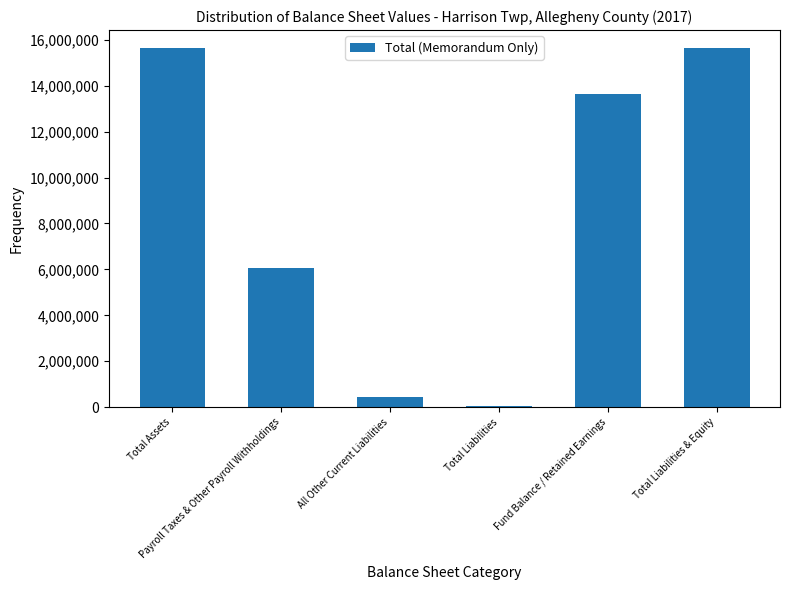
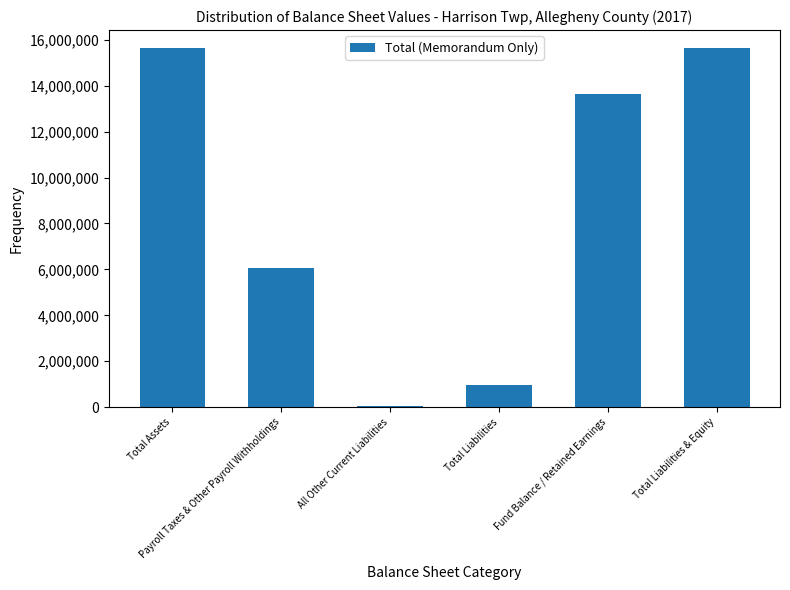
  {
    "Total Assets": "15,600,000",
    "Payroll Taxes & Other Payroll Withholdings": "6,100,000",
-   "All Other Current Liabilities": "400,000",
-   "Total Liabilities": "100,000",
+   "All Other Current Liabilities": "0",
+   "Total Liabilities": "1,000,000",
    "Fund Balance / Retained Earnings": "13,600,000",
    "Total Liabilities & Equity": "15,600,000"
  }
